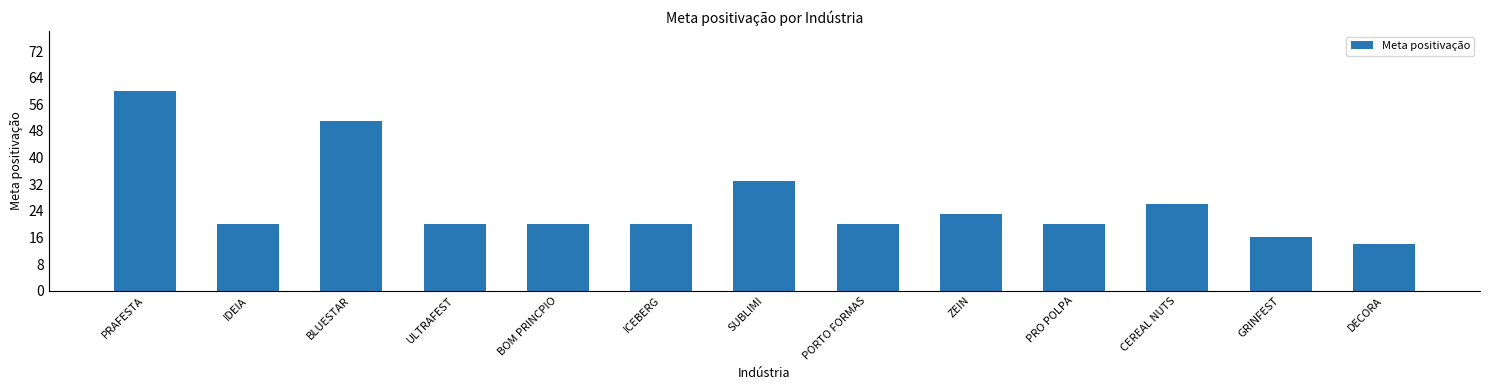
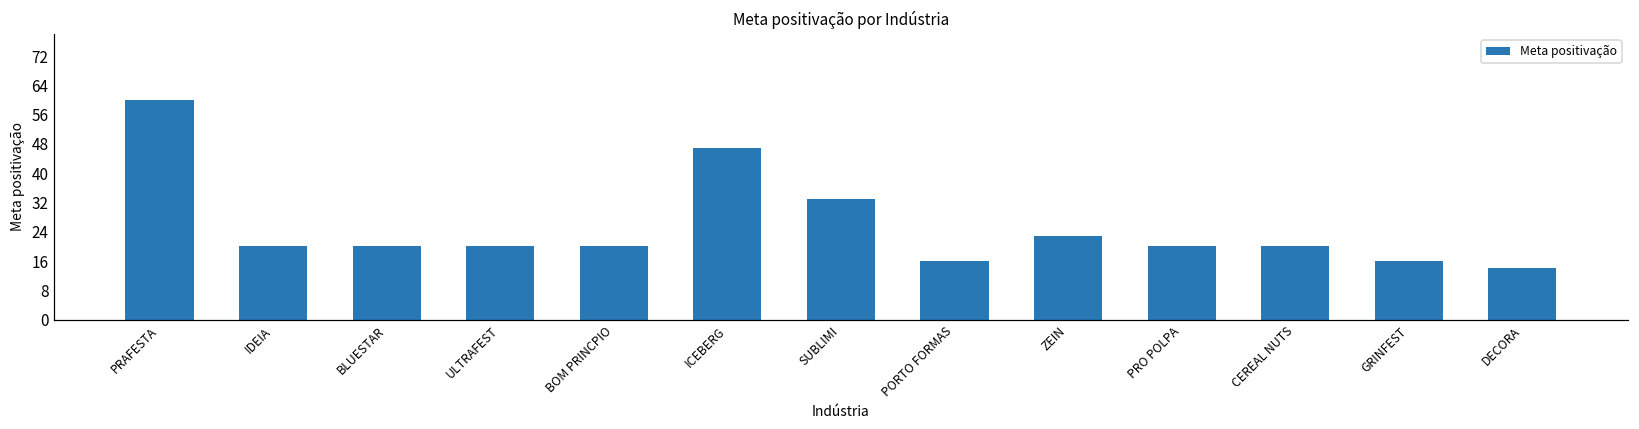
  {
    "PRAFESTA": 60,
    "IDEIA": 20,
-   "BLUESTAR": 51,
+   "BLUESTAR": 20,
    "ULTRAFEST": 20,
    "BOM PRINCPIO": 20,
-   "ICEBERG": 20,
+   "ICEBERG": 47,
    "SUBLIMI": 33,
-   "PORTO FORMAS": 20,
+   "PORTO FORMAS": 16,
    "ZEIN": 23,
    "PRO POLPA": 20,
-   "CEREAL NUTS": 26,
+   "CEREAL NUTS": 20,
    "GRINFEST": 16,
    "DECORA": 14
  }
